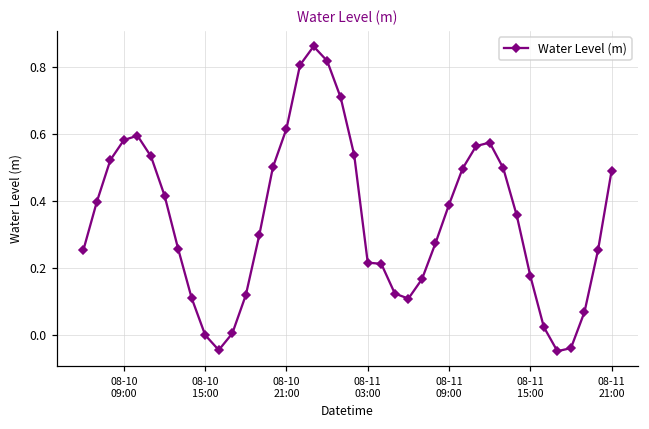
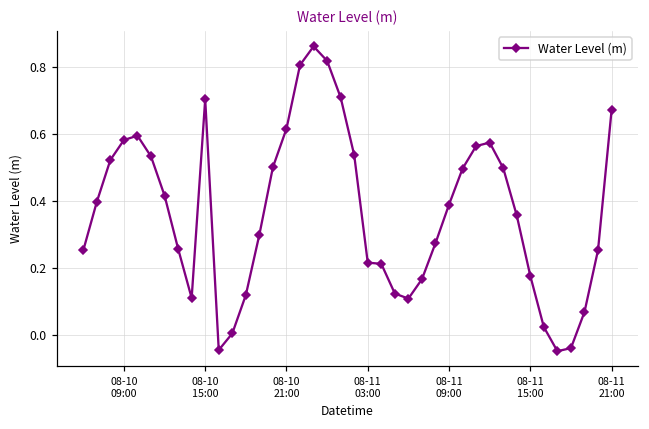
  {
    "08-10 09:00": 0.58,
-   "08-10 15:00": 0.00,
+   "08-10 15:00": 0.70,
    "08-10 21:00": 0.62,
    "08-11 03:00": 0.22,
    "08-11 09:00": 0.39,
    "08-11 15:00": 0.18,
-   "08-11 21:00": 0.49
+   "08-11 21:00": 0.67
  }
